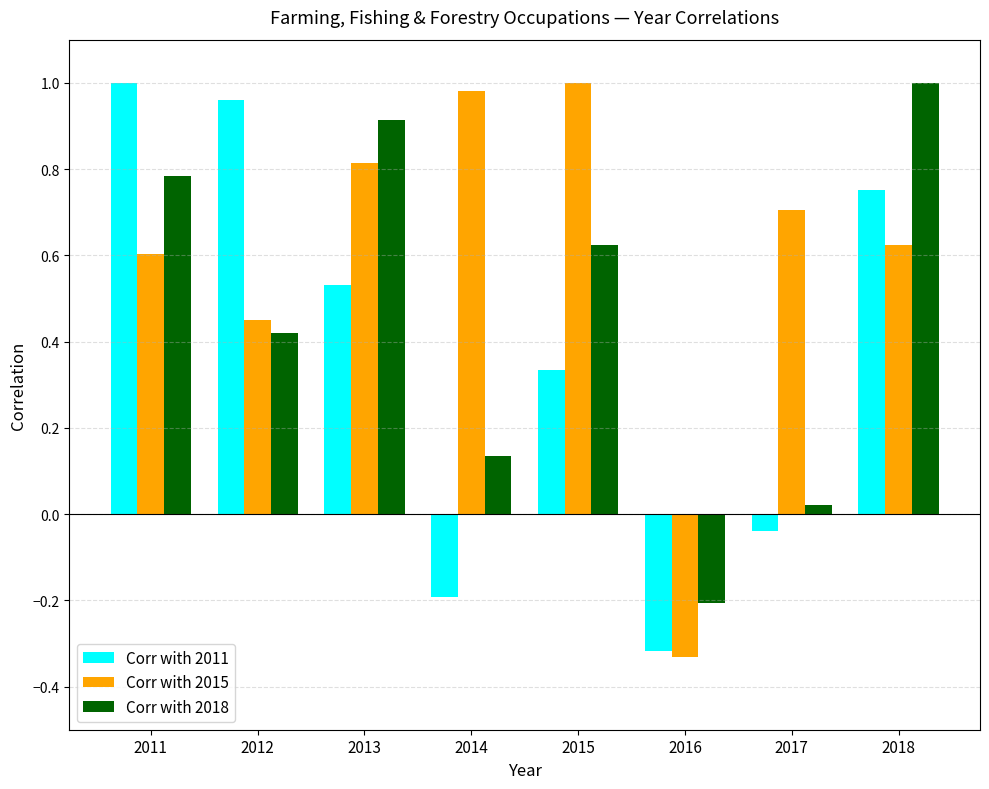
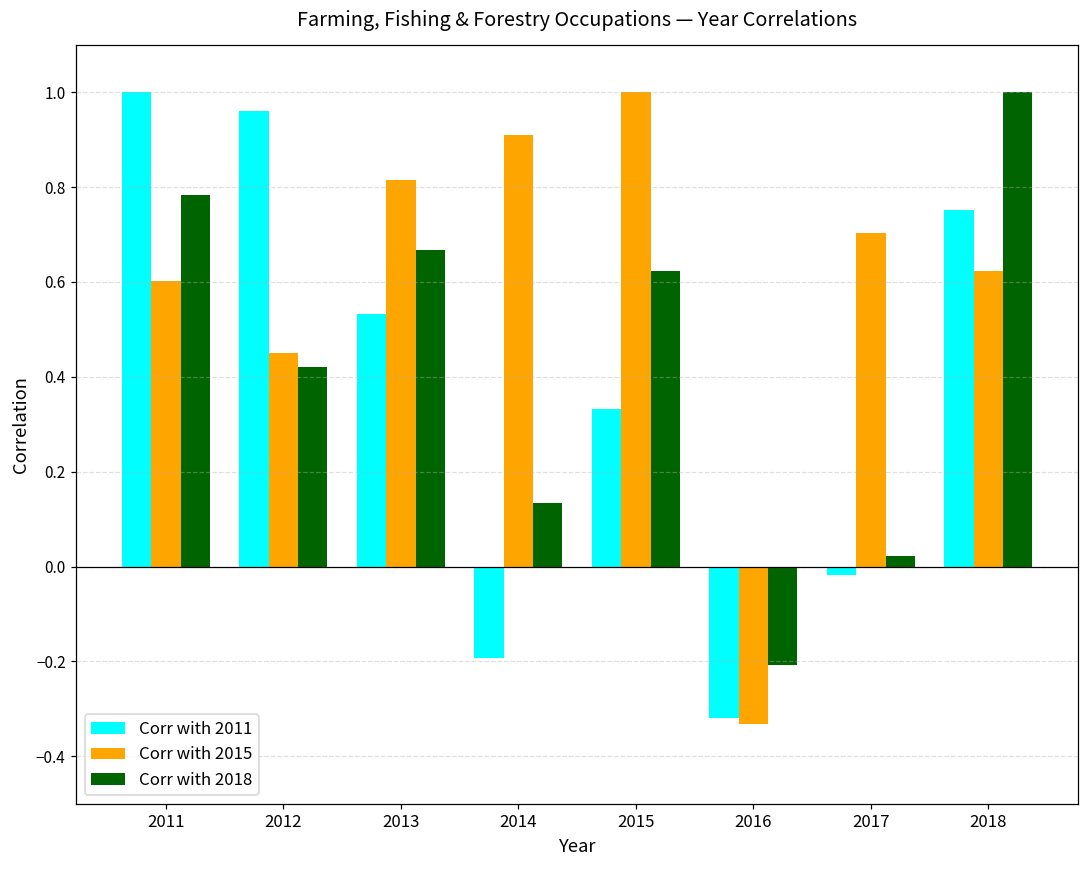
  {
    "Corr with 2011": {
      "2011": 1.00,
      "2012": 0.96,
      "2013": 0.53,
      "2014": -0.19,
      "2015": 0.33,
      "2016": -0.32,
-     "2017": -0.04,
+     "2017": -0.02,
      "2018": 0.75
    },
    "Corr with 2015": {
      "2011": 0.60,
      "2012": 0.45,
      "2013": 0.81,
-     "2014": 0.98,
+     "2014": 0.91,
      "2015": 1.00,
      "2016": -0.33,
      "2017": 0.70,
      "2018": 0.62
    },
    "Corr with 2018": {
      "2011": 0.78,
      "2012": 0.42,
-     "2013": 0.91,
+     "2013": 0.67,
      "2014": 0.13,
      "2015": 0.62,
      "2016": -0.21,
      "2017": 0.02,
      "2018": 1.00
    }
  }
